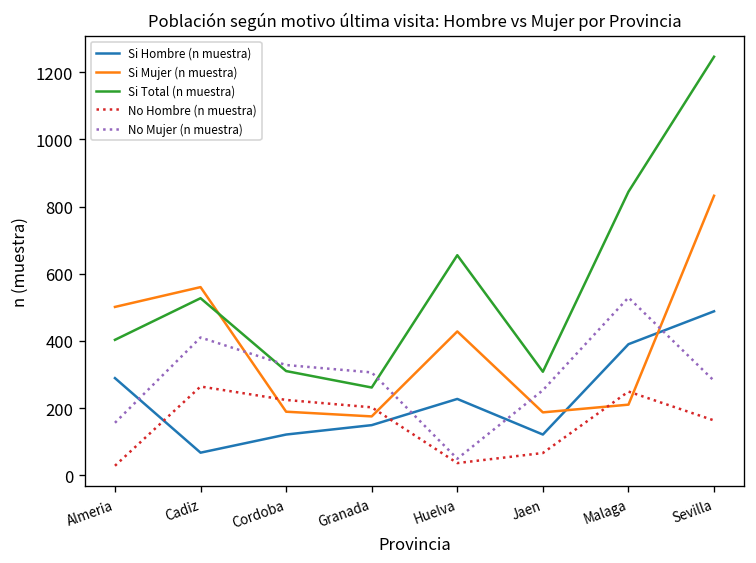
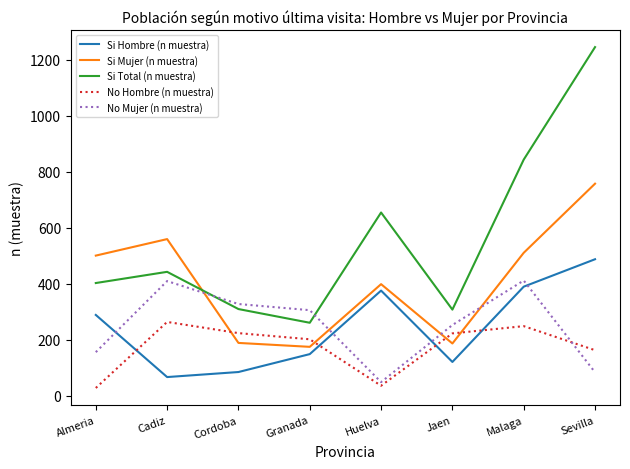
  {
    "Si Hombre (n muestra)": {
      "Almeria": 290,
      "Cadiz": 70,
-     "Cordoba": 120,
+     "Cordoba": 90,
      "Granada": 150,
-     "Huelva": 230,
+     "Huelva": 380,
      "Jaen": 120,
      "Malaga": 390,
      "Sevilla": 490
    },
    "Si Mujer (n muestra)": {
      "Almeria": 500,
      "Cadiz": 560,
      "Cordoba": 190,
      "Granada": 180,
-     "Huelva": 430,
+     "Huelva": 400,
      "Jaen": 190,
-     "Malaga": 210,
-     "Sevilla": 830
+     "Malaga": 510,
+     "Sevilla": 760
    },
    "Si Total (n muestra)": {
      "Almeria": 400,
-     "Cadiz": 530,
+     "Cadiz": 440,
      "Cordoba": 310,
      "Granada": 260,
      "Huelva": 660,
      "Jaen": 310,
      "Malaga": 840,
      "Sevilla": 1250
    },
    "No Hombre (n muestra)": {
      "Almeria": 30,
      "Cadiz": 260,
      "Cordoba": 220,
      "Granada": 200,
      "Huelva": 40,
-     "Jaen": 70,
+     "Jaen": 220,
      "Malaga": 250,
      "Sevilla": 160
    },
    "No Mujer (n muestra)": {
      "Almeria": 160,
      "Cadiz": 410,
      "Cordoba": 330,
      "Granada": 310,
      "Huelva": 50,
      "Jaen": 250,
-     "Malaga": 530,
-     "Sevilla": 280
+     "Malaga": 410,
+     "Sevilla": 80
    }
  }
